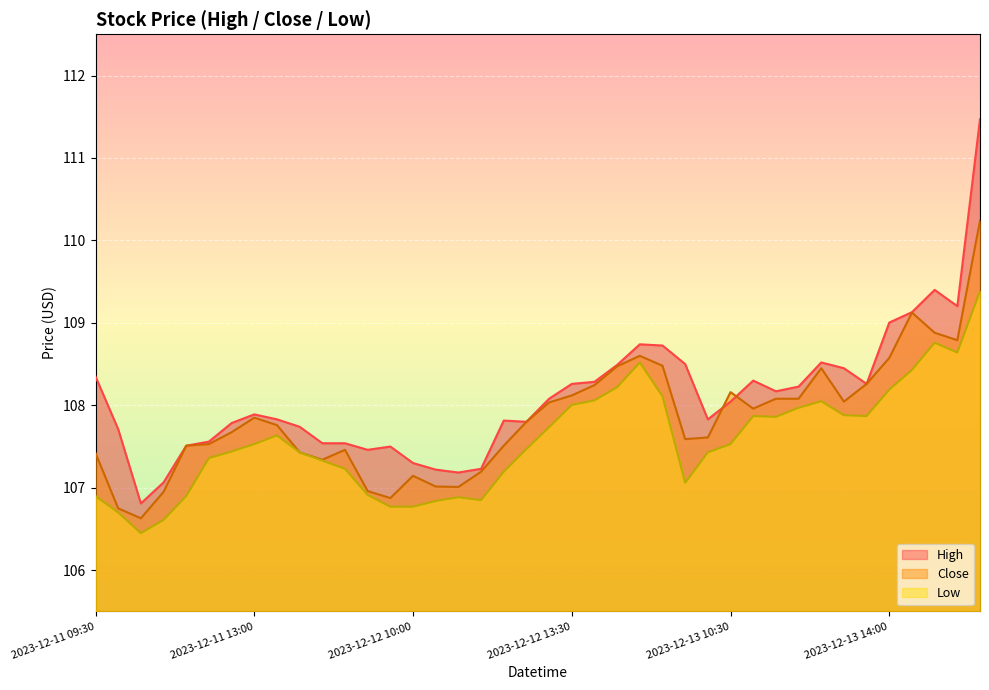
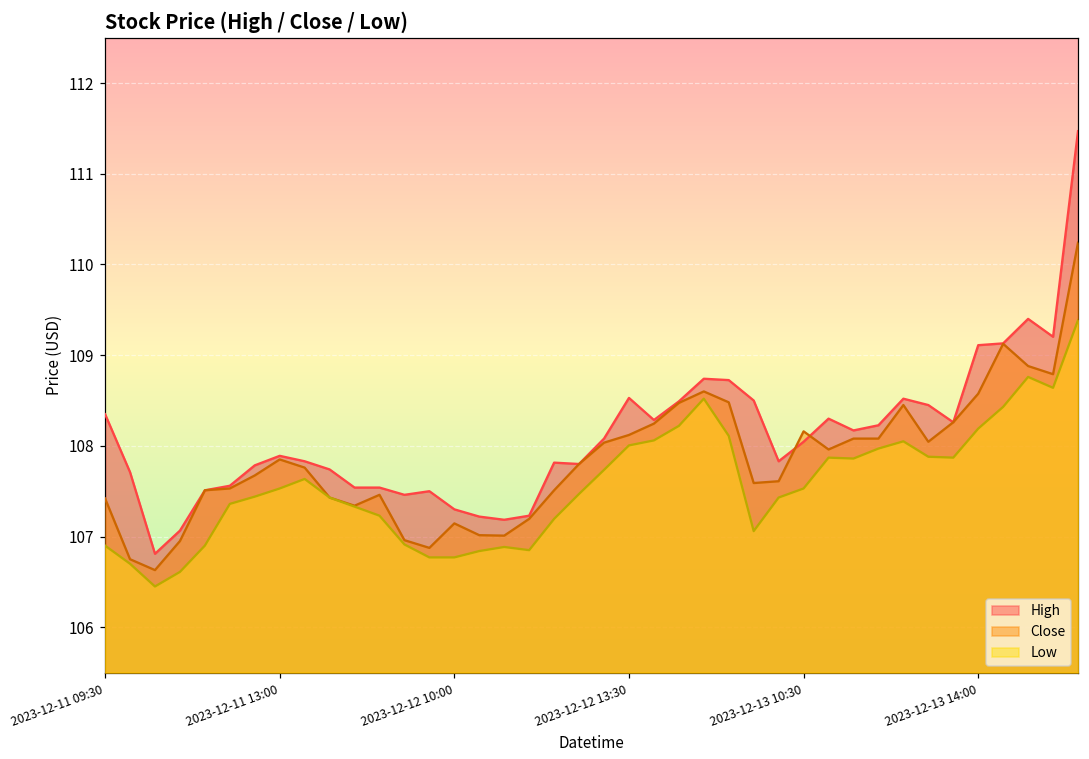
  {
    "High": {
      "2023-12-11 09:30": 108.3,
      "2023-12-11 13:00": 107.9,
      "2023-12-12 10:00": 107.3,
-     "2023-12-12 13:30": 108.3,
+     "2023-12-12 13:30": 108.5,
      "2023-12-13 10:30": 108.0,
-     "2023-12-13 14:00": 109.0
+     "2023-12-13 14:00": 109.1
    }
  }
